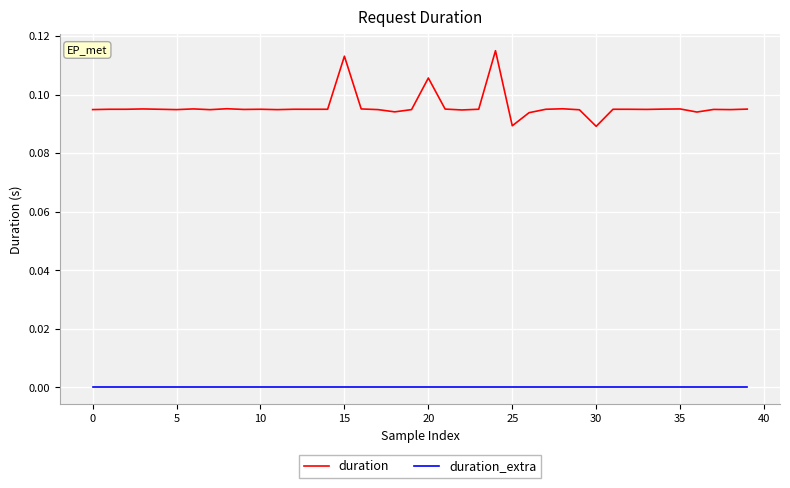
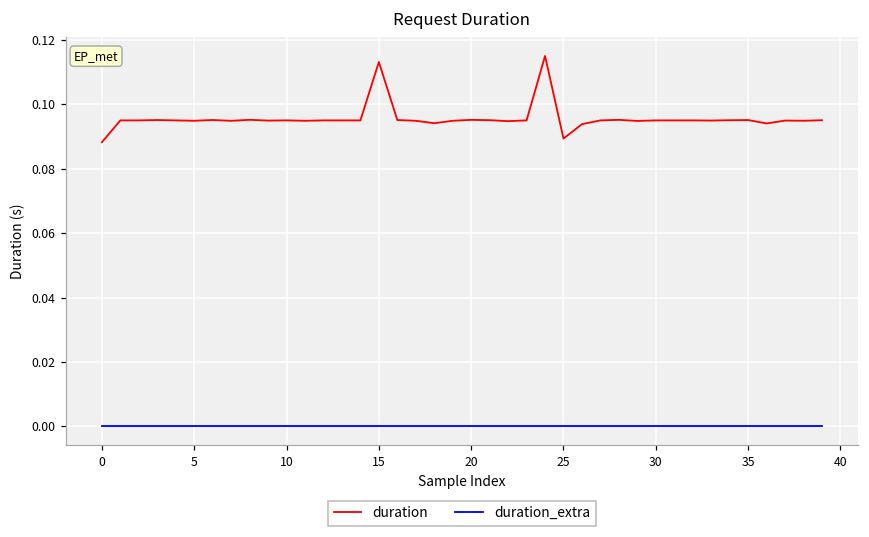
  {
    "duration": {
-     "0": 0.095,
+     "0": 0.088,
      "5": 0.095,
      "10": 0.095,
      "15": 0.113,
-     "20": 0.106,
+     "20": 0.095,
      "25": 0.089,
-     "30": 0.089,
+     "30": 0.095,
      "35": 0.095
    },
    "duration_extra": {
      "0": 0.000,
      "5": 0.000,
      "10": 0.000,
      "15": 0.000,
      "20": 0.000,
      "25": 0.000,
      "30": 0.000,
      "35": 0.000
    }
  }
